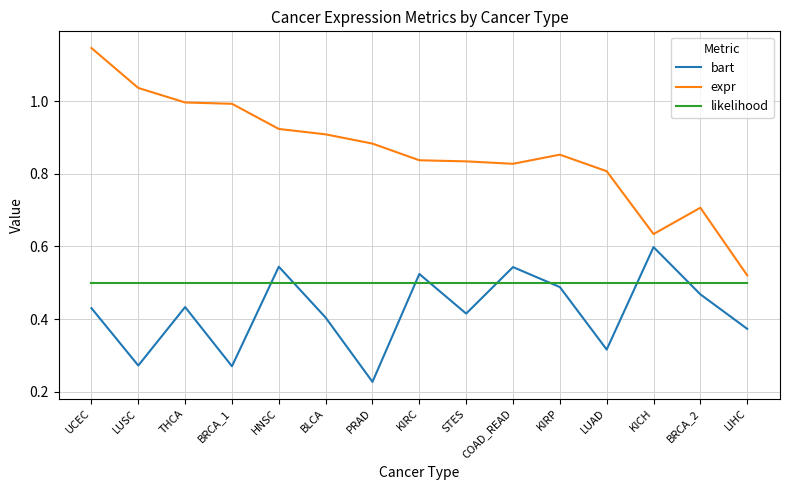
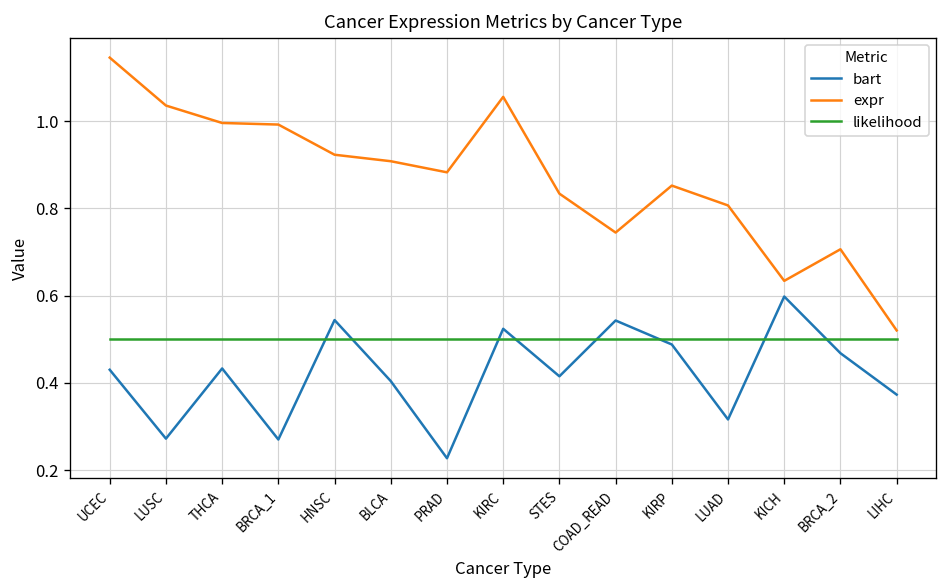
  {
    "bart": {
      "UCEC": 0.43,
      "LUSC": 0.27,
      "THCA": 0.43,
      "BRCA_1": 0.27,
      "HNSC": 0.54,
      "BLCA": 0.40,
      "PRAD": 0.23,
      "KIRC": 0.52,
      "STES": 0.42,
      "COAD_READ": 0.54,
      "KIRP": 0.49,
      "LUAD": 0.32,
      "KICH": 0.60,
      "BRCA_2": 0.47,
      "LIHC": 0.37
    },
    "expr": {
      "UCEC": 1.15,
      "LUSC": 1.04,
      "THCA": 1.00,
      "BRCA_1": 0.99,
      "HNSC": 0.92,
      "BLCA": 0.91,
      "PRAD": 0.88,
-     "KIRC": 0.84,
+     "KIRC": 1.06,
      "STES": 0.83,
-     "COAD_READ": 0.83,
+     "COAD_READ": 0.74,
      "KIRP": 0.85,
      "LUAD": 0.81,
      "KICH": 0.63,
      "BRCA_2": 0.71,
      "LIHC": 0.52
    },
    "likelihood": {
      "UCEC": 0.50,
      "LUSC": 0.50,
      "THCA": 0.50,
      "BRCA_1": 0.50,
      "HNSC": 0.50,
      "BLCA": 0.50,
      "PRAD": 0.50,
      "KIRC": 0.50,
      "STES": 0.50,
      "COAD_READ": 0.50,
      "KIRP": 0.50,
      "LUAD": 0.50,
      "KICH": 0.50,
      "BRCA_2": 0.50,
      "LIHC": 0.50
    }
  }
